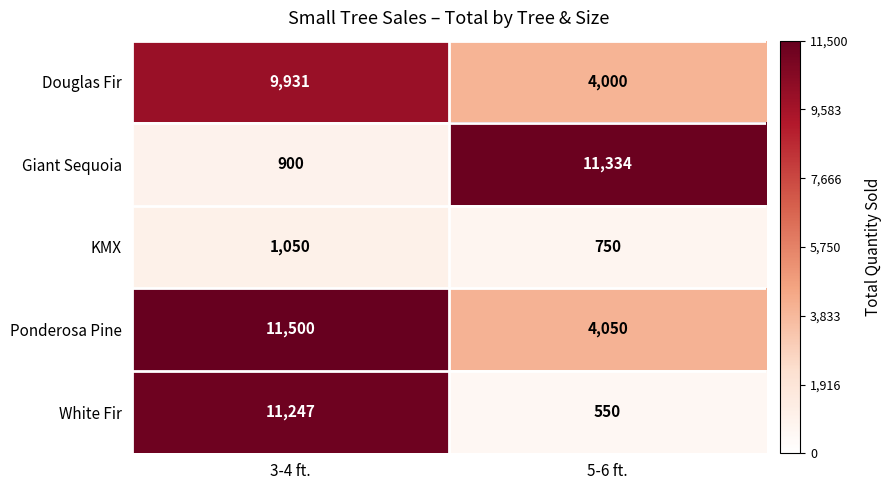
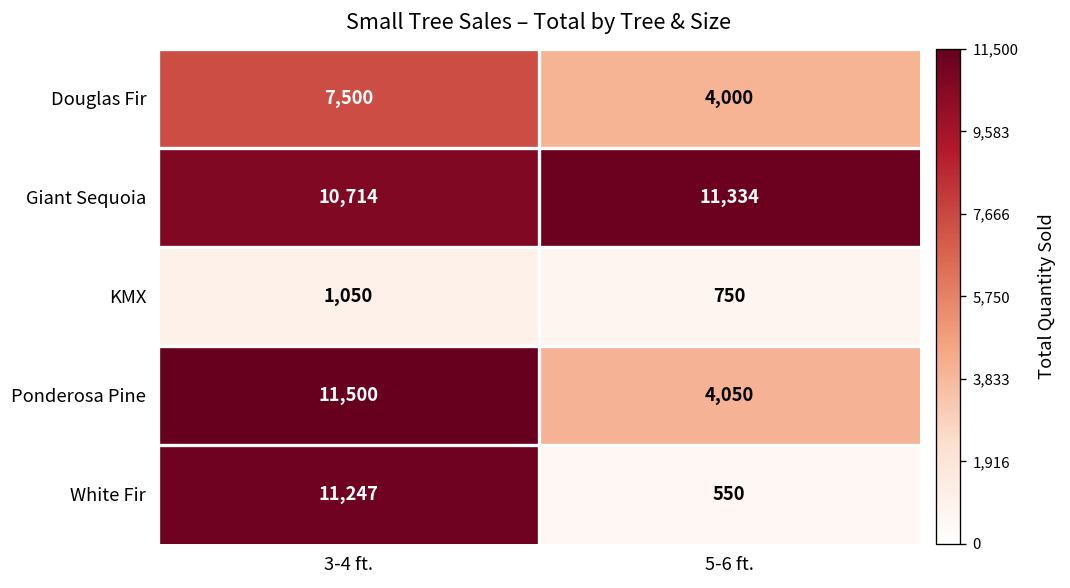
  {
    "Douglas Fir": {
-     "3-4 ft.": "9,931",
+     "3-4 ft.": "7,500",
      "5-6 ft.": "4,000"
    },
    "Giant Sequoia": {
-     "3-4 ft.": "900",
+     "3-4 ft.": "10,714",
      "5-6 ft.": "11,334"
    },
    "KMX": {
      "3-4 ft.": "1,050",
      "5-6 ft.": "750"
    },
    "Ponderosa Pine": {
      "3-4 ft.": "11,500",
      "5-6 ft.": "4,050"
    },
    "White Fir": {
      "3-4 ft.": "11,247",
      "5-6 ft.": "550"
    }
  }
